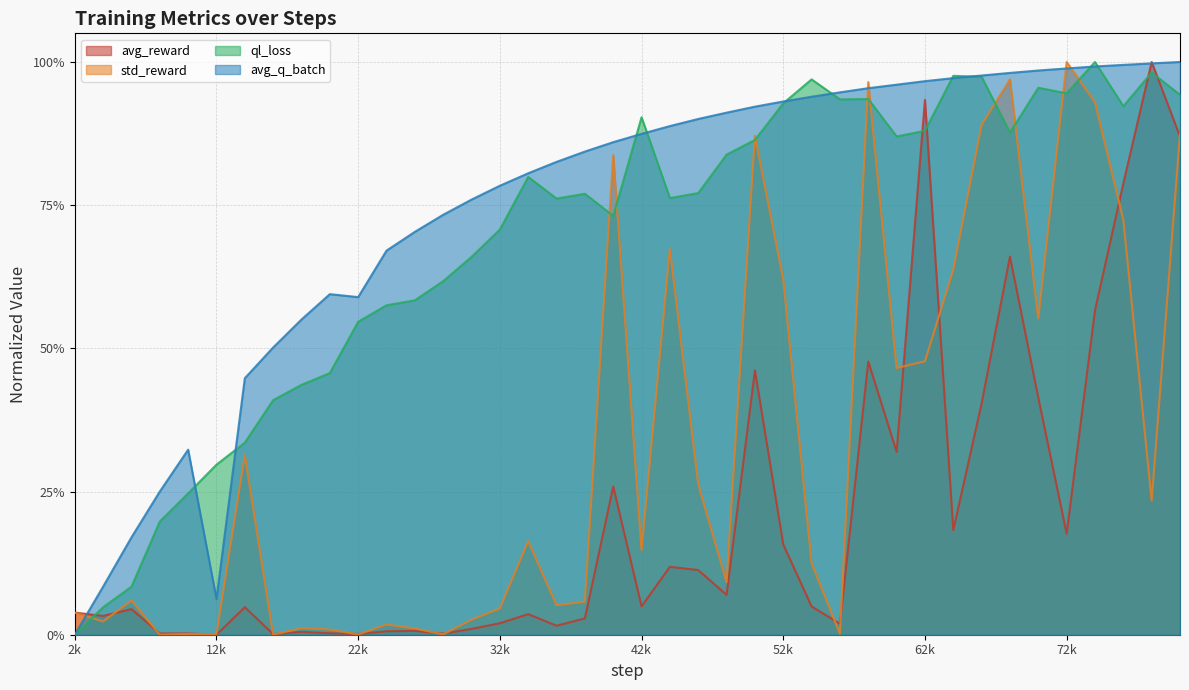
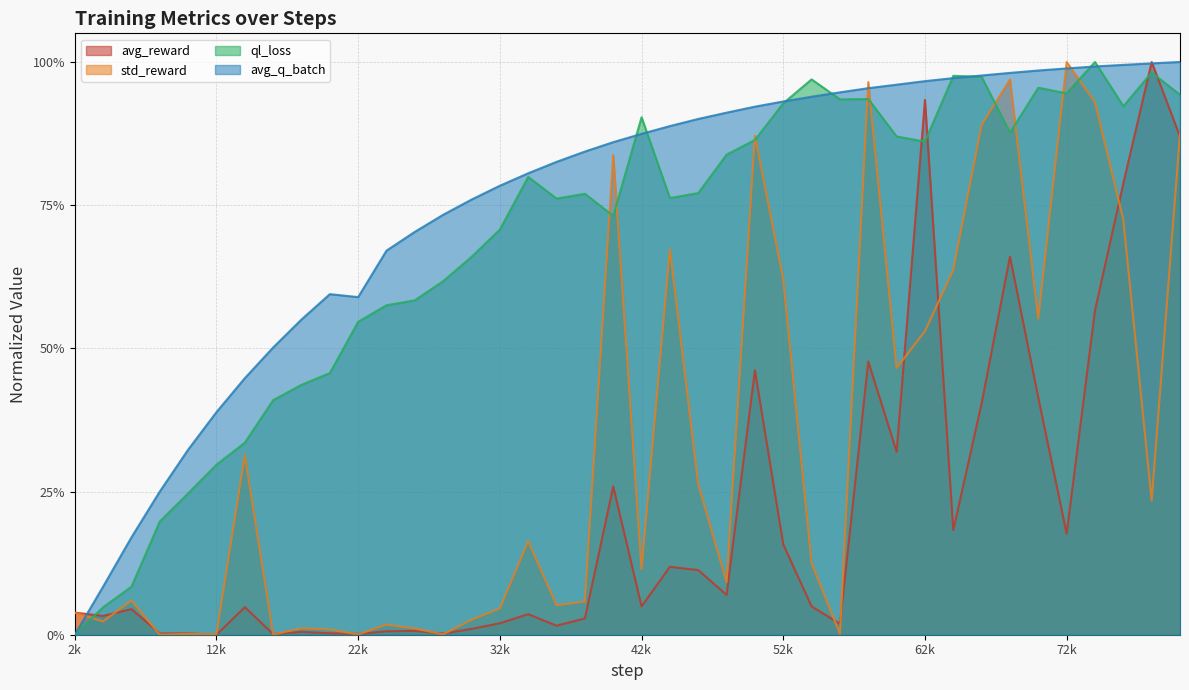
  {
    "avg_reward": {
      "32k": "2%",
      "42k": "5%",
      "52k": "16%",
      "62k": "93%",
      "72k": "18%"
    },
    "std_reward": {
      "32k": "5%",
-     "42k": "15%",
+     "42k": "11%",
      "52k": "62%",
-     "62k": "48%",
+     "62k": "53%",
      "72k": "100%"
    },
    "ql_loss": {
      "12k": "30%",
      "22k": "55%",
      "32k": "71%",
      "42k": "90%",
-     "62k": "88%",
+     "62k": "86%",
      "72k": "95%"
    },
    "avg_q_batch": {
-     "12k": "6%",
+     "12k": "39%",
      "22k": "59%",
      "32k": "78%",
      "42k": "87%",
      "62k": "97%",
      "72k": "99%"
    }
  }
